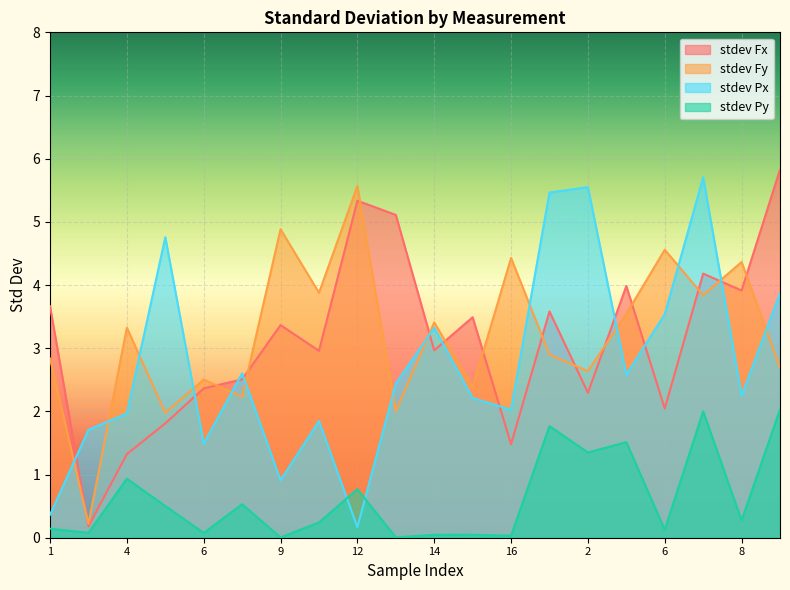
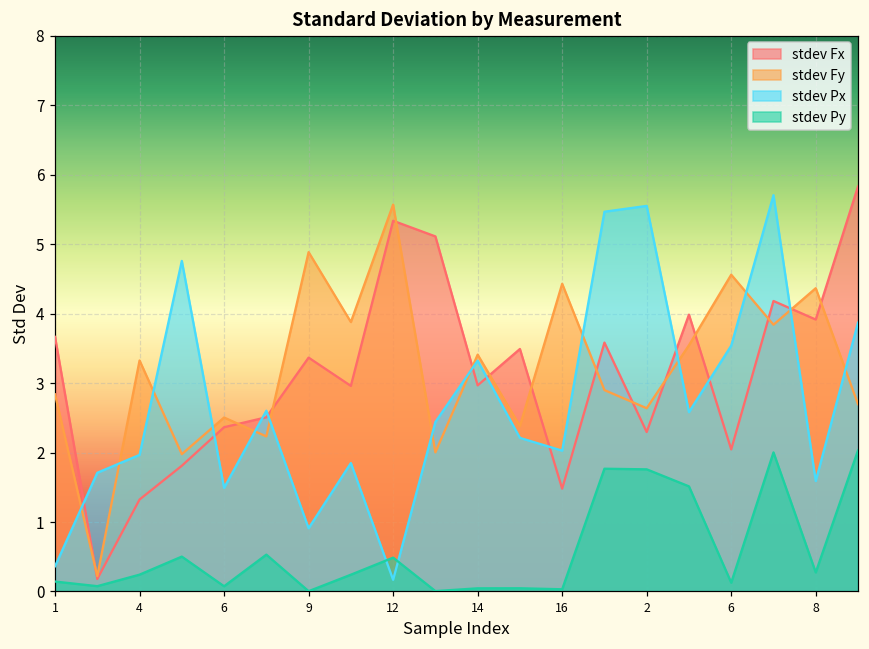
  {
    "stdev Px": {
      "4": 2.0,
      "12": 0.2,
      "14": 3.3,
      "16": 2.0,
      "2": 5.5,
-     "8": 2.2
+     "8": 1.6
    },
    "stdev Py": {
-     "4": 0.9,
-     "12": 0.8,
+     "4": 0.2,
+     "12": 0.5,
      "14": 0.0,
      "16": 0.0,
-     "2": 1.3,
+     "2": 1.8,
      "8": 0.3
    }
  }
